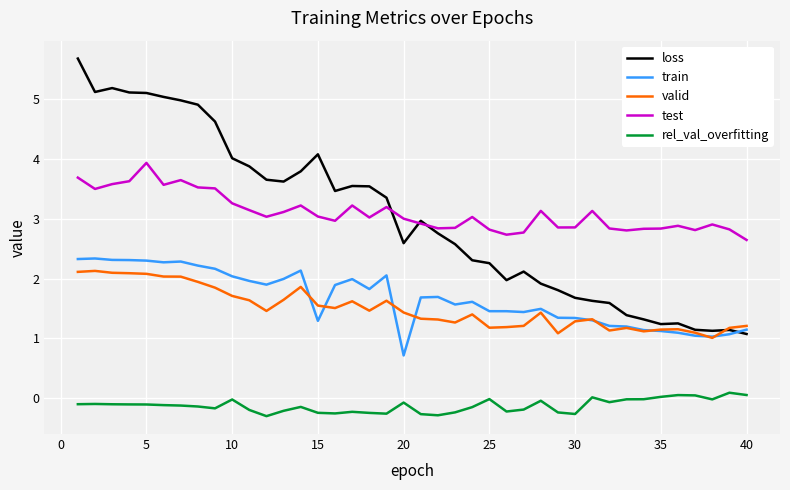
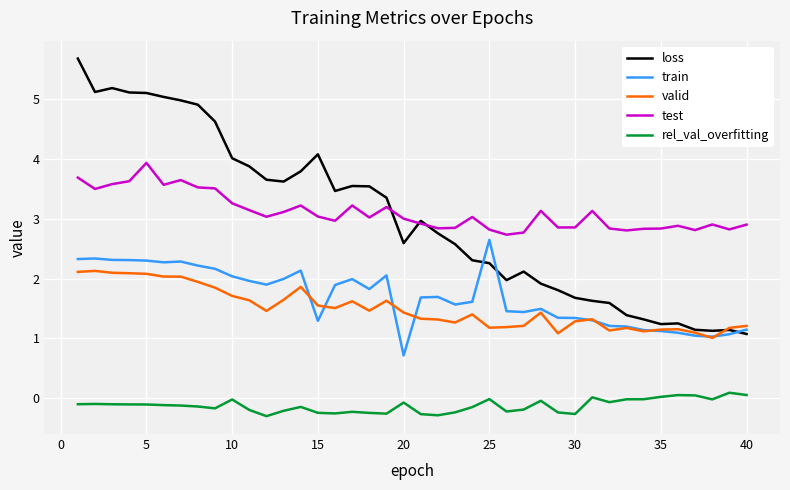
  {
    "loss": {
      "5": 5.1,
      "10": 4.0,
      "15": 4.1,
      "20": 2.6,
      "25": 2.3,
      "30": 1.7,
      "35": 1.2,
      "40": 1.1
    },
    "train": {
      "5": 2.3,
      "10": 2.0,
      "15": 1.3,
      "20": 0.7,
-     "25": 1.5,
+     "25": 2.6,
      "30": 1.3,
      "40": 1.1
    },
    "valid": {
      "5": 2.1,
      "10": 1.7,
      "15": 1.5,
      "20": 1.4,
      "25": 1.2,
      "30": 1.3,
      "40": 1.2
    },
    "test": {
      "5": 3.9,
      "10": 3.3,
      "15": 3.0,
      "20": 3.0,
      "25": 2.8,
      "30": 2.9,
      "35": 2.8,
-     "40": 2.6
+     "40": 2.9
    },
    "rel_val_overfitting": {
      "5": -0.1,
      "10": 0.0,
      "15": -0.2,
      "20": -0.1,
      "25": 0.0,
      "30": -0.3,
      "35": 0.0,
      "40": 0.1
    }
  }
